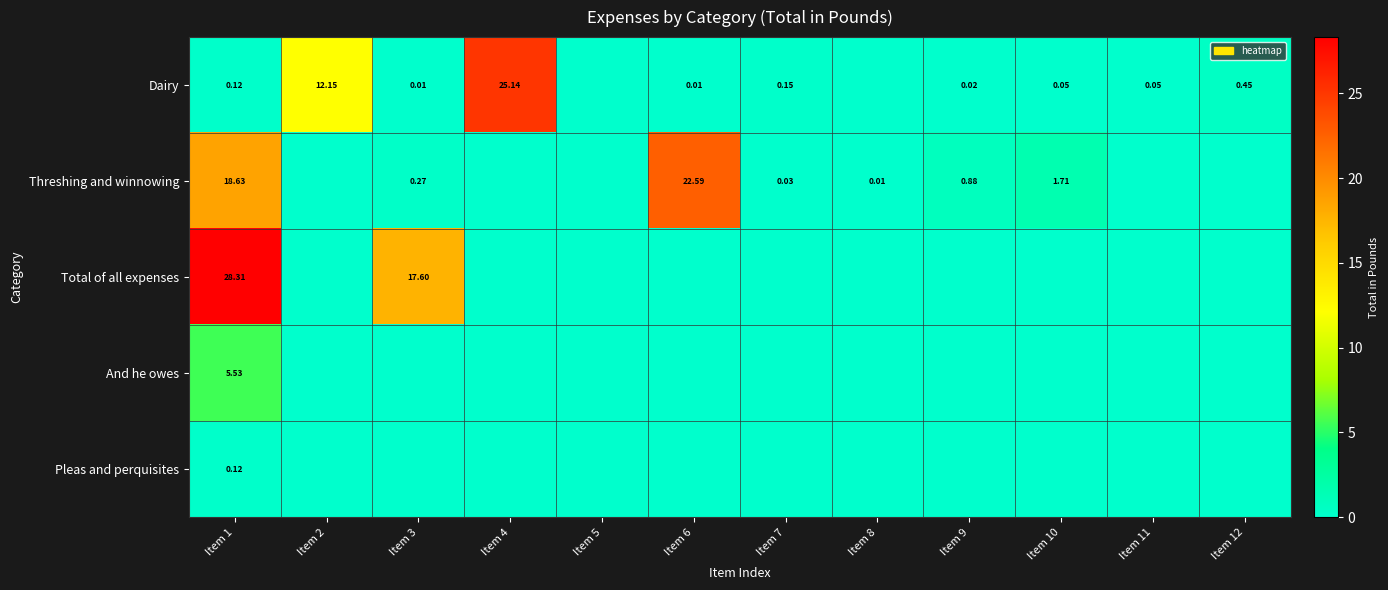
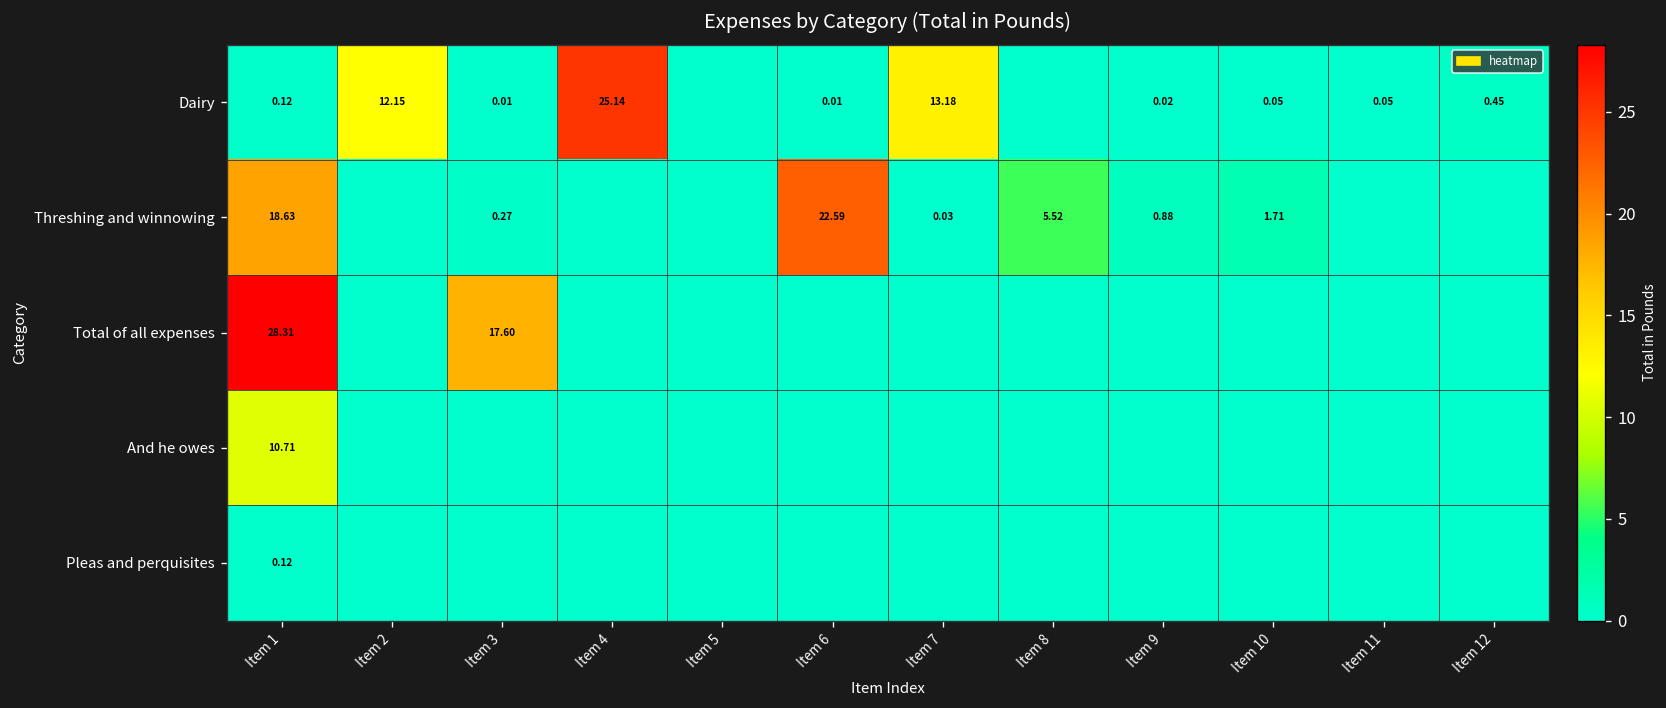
  {
    "Dairy": {
      "Item 1": 0.12,
      "Item 2": 12.15,
      "Item 3": 0.01,
      "Item 4": 25.14,
      "Item 6": 0.01,
-     "Item 7": 0.15,
+     "Item 7": 13.18,
      "Item 9": 0.02,
      "Item 10": 0.05,
      "Item 11": 0.05,
      "Item 12": 0.45
    },
    "Threshing and winnowing": {
      "Item 1": 18.63,
      "Item 3": 0.27,
      "Item 6": 22.59,
      "Item 7": 0.03,
-     "Item 8": 0.01,
+     "Item 8": 5.52,
      "Item 9": 0.88,
      "Item 10": 1.71
    },
    "Total of all expenses": {
      "Item 1": 28.31,
      "Item 3": 17.60
    },
    "And he owes": {
-     "Item 1": 5.53
+     "Item 1": 10.71
    },
    "Pleas and perquisites": {
      "Item 1": 0.12
    }
  }
